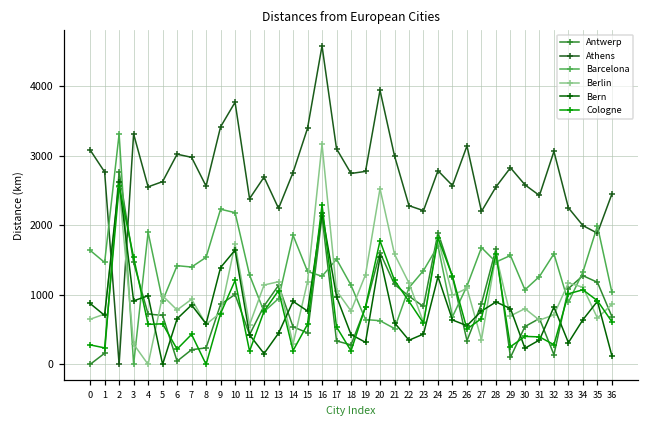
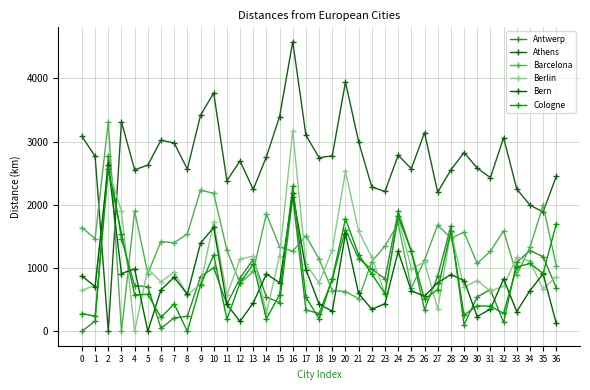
  {
    "Berlin": {
      "0": 600,
-     "3": 300,
+     "3": 1900,
      "4": 0,
      "5": 1000,
      "6": 800,
      "7": 900,
      "10": 1700,
      "11": 600,
      "12": 1100,
      "13": 1200,
      "14": 300,
      "15": 1200,
      "16": 3200,
      "17": 1100,
      "18": 800,
      "19": 1300,
      "20": 2500,
      "21": 1600,
      "22": 1200,
      "25": 1000,
      "27": 400,
      "29": 700,
      "30": 800,
      "32": 700,
      "33": 1200,
      "35": 700,
      "36": 900
    },
    "Cologne": {
      "0": 300,
      "1": 200,
      "3": 1500,
      "4": 600,
      "5": 600,
      "6": 200,
      "7": 400,
      "8": 0,
      "10": 1200,
      "11": 200,
      "13": 1100,
      "14": 200,
      "15": 600,
      "16": 2300,
      "17": 500,
      "18": 200,
      "20": 1800,
      "21": 1200,
      "22": 900,
      "26": 500,
      "27": 700,
      "29": 300,
      "30": 400,
      "31": 400,
      "32": 300,
      "33": 1000,
-     "36": 600
+     "36": 1700
    }
  }
